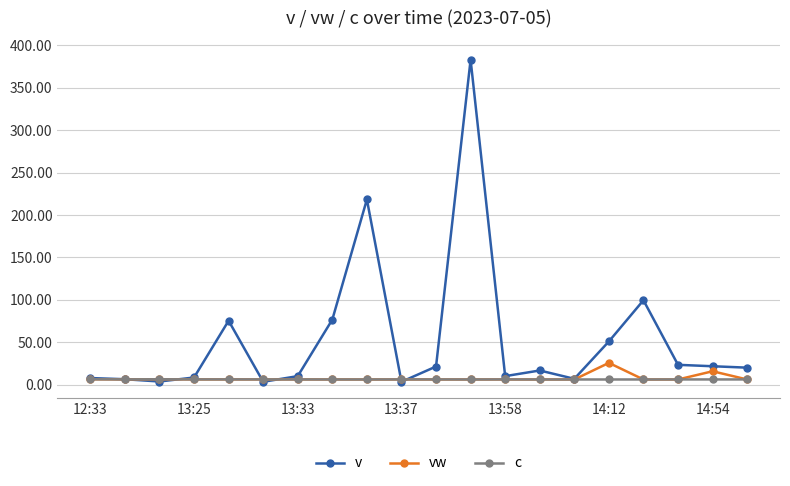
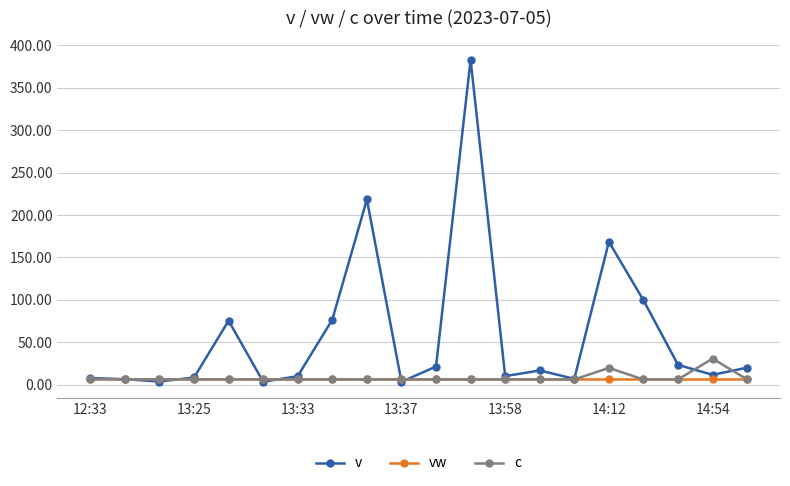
  {
    "v": {
      "13:33": 10,
      "13:58": 10,
-     "14:12": 50,
-     "14:54": 20
+     "14:12": 170,
+     "14:54": 10
    },
    "vw": {
-     "14:12": 30,
-     "14:54": 20
+     "14:12": 10,
+     "14:54": 10
    },
    "c": {
-     "14:12": 10,
-     "14:54": 10
+     "14:12": 20,
+     "14:54": 30
    }
  }
